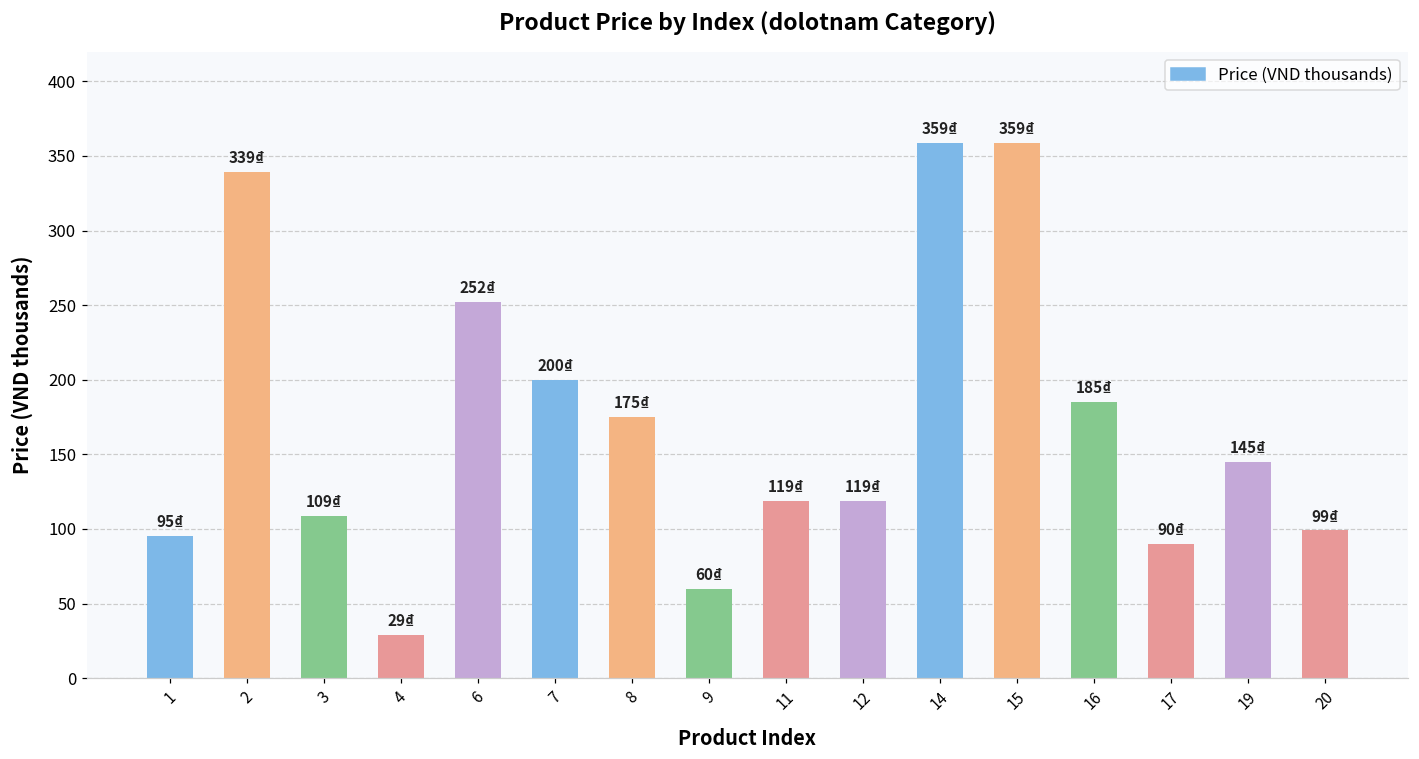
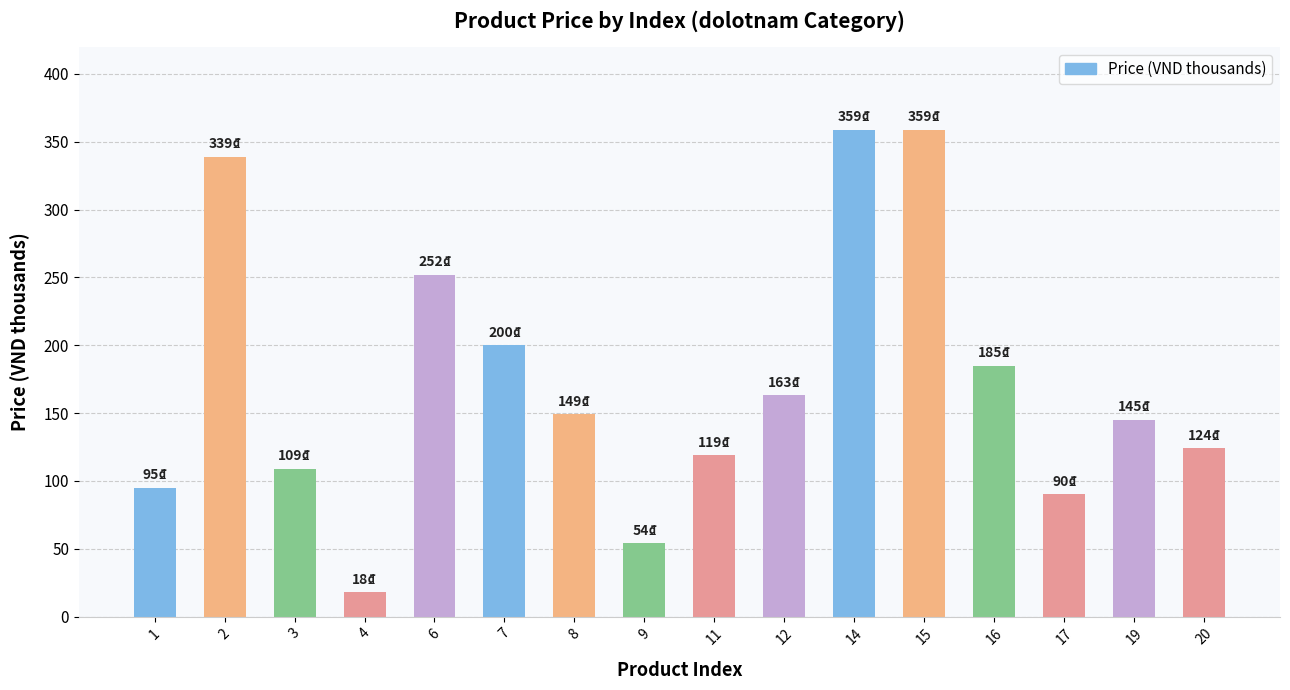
  {
    "1": "95₫",
    "2": "339₫",
    "3": "109₫",
-   "4": "29₫",
+   "4": "18₫",
    "6": "252₫",
    "7": "200₫",
-   "8": "175₫",
-   "9": "60₫",
+   "8": "149₫",
+   "9": "54₫",
    "11": "119₫",
-   "12": "119₫",
+   "12": "163₫",
    "14": "359₫",
    "15": "359₫",
    "16": "185₫",
    "17": "90₫",
    "19": "145₫",
-   "20": "99₫"
+   "20": "124₫"
  }
